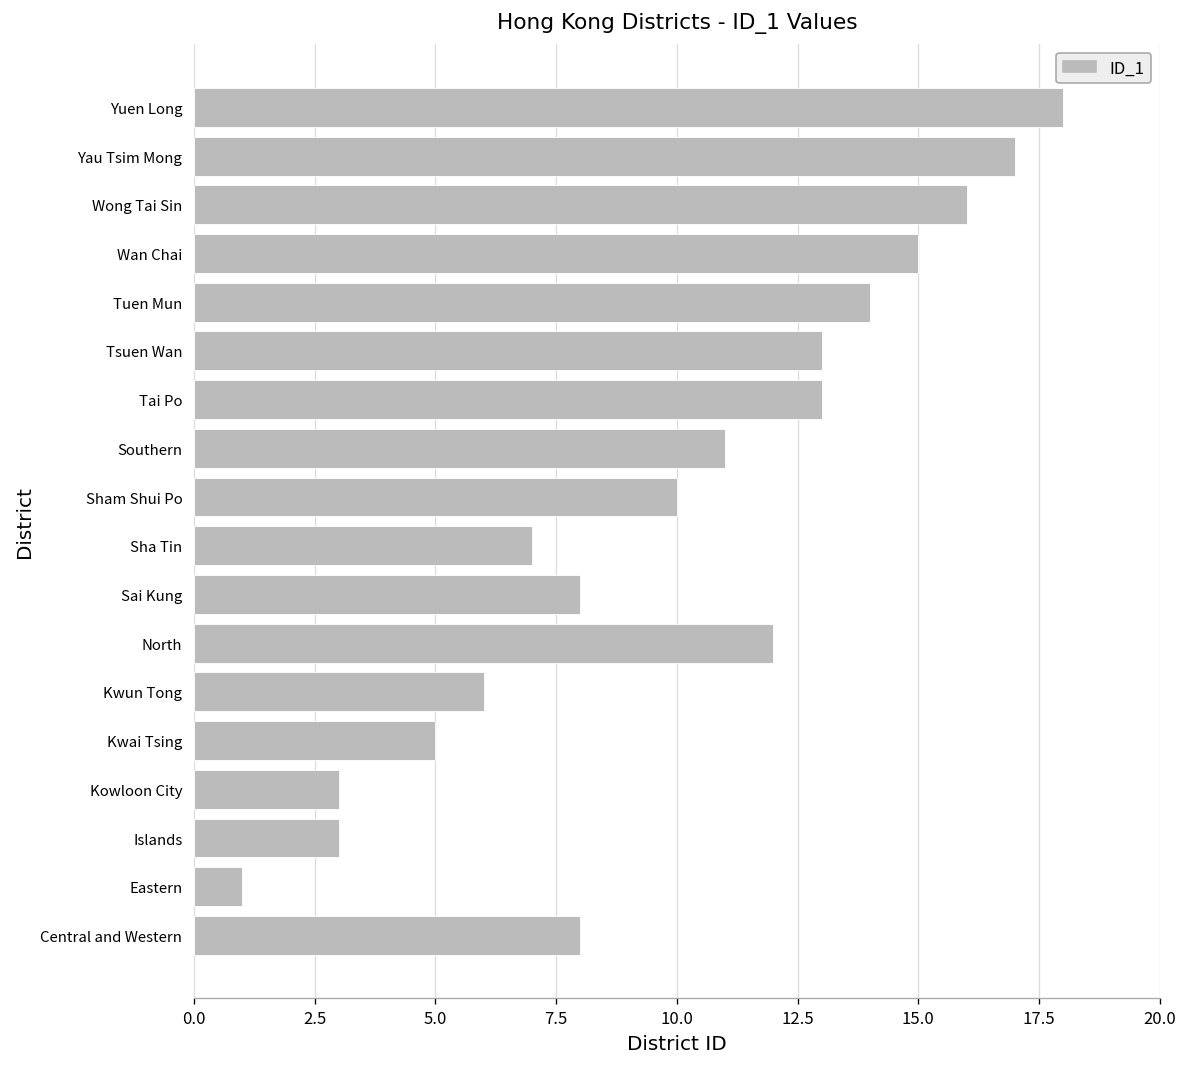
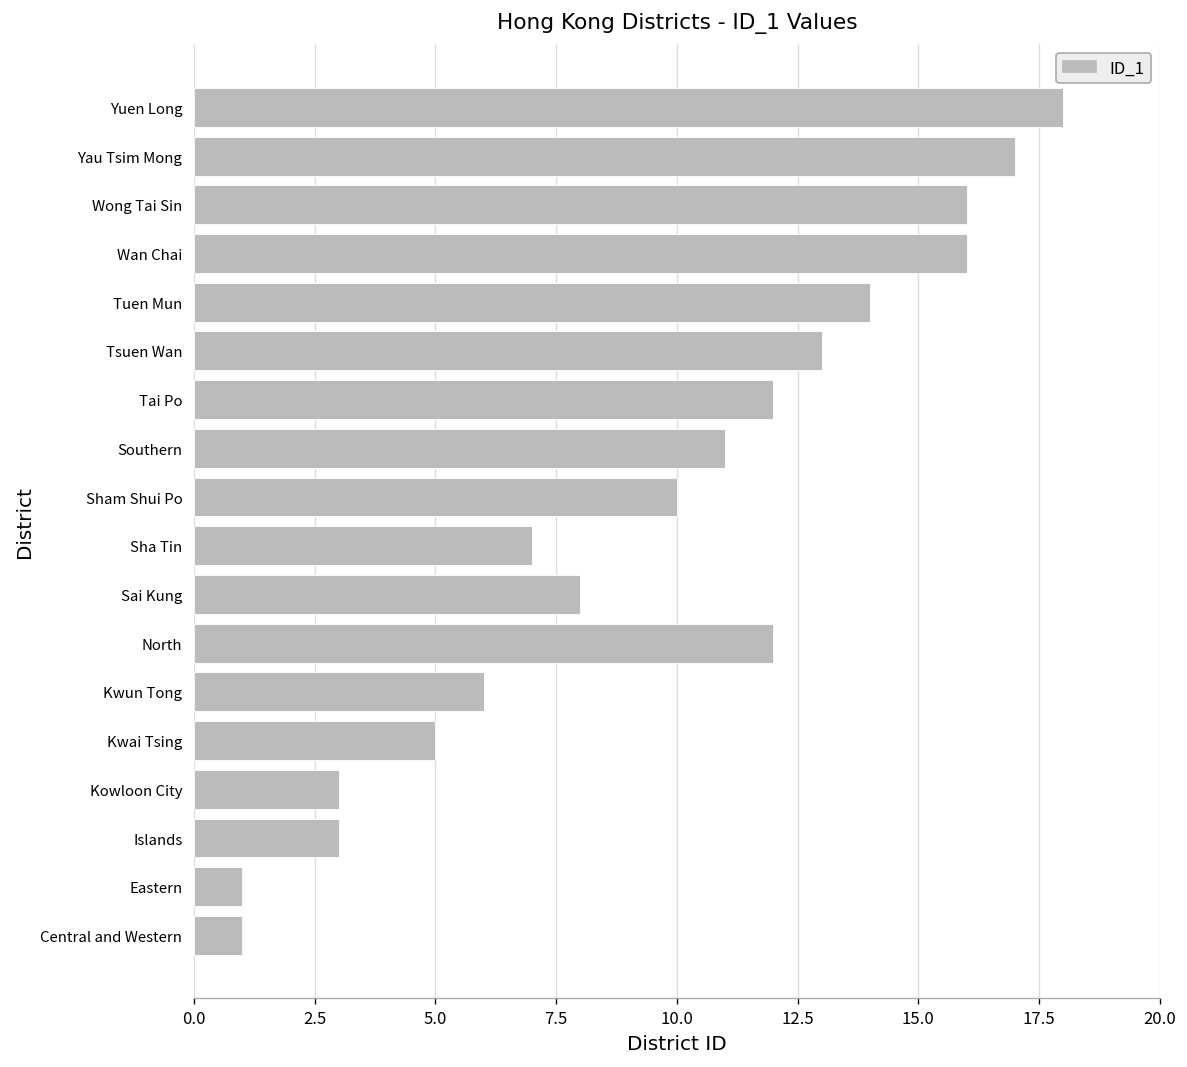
  {
    "Yuen Long": 18,
    "Yau Tsim Mong": 17,
    "Wong Tai Sin": 16,
-   "Wan Chai": 15,
+   "Wan Chai": 16,
    "Tuen Mun": 14,
    "Tsuen Wan": 13,
-   "Tai Po": 13,
+   "Tai Po": 12,
    "Southern": 11,
    "Sham Shui Po": 10,
    "Sha Tin": 7,
    "Sai Kung": 8,
    "North": 12,
    "Kwun Tong": 6,
    "Kwai Tsing": 5,
    "Kowloon City": 3,
    "Islands": 3,
    "Eastern": 1,
-   "Central and Western": 8
+   "Central and Western": 1
  }
